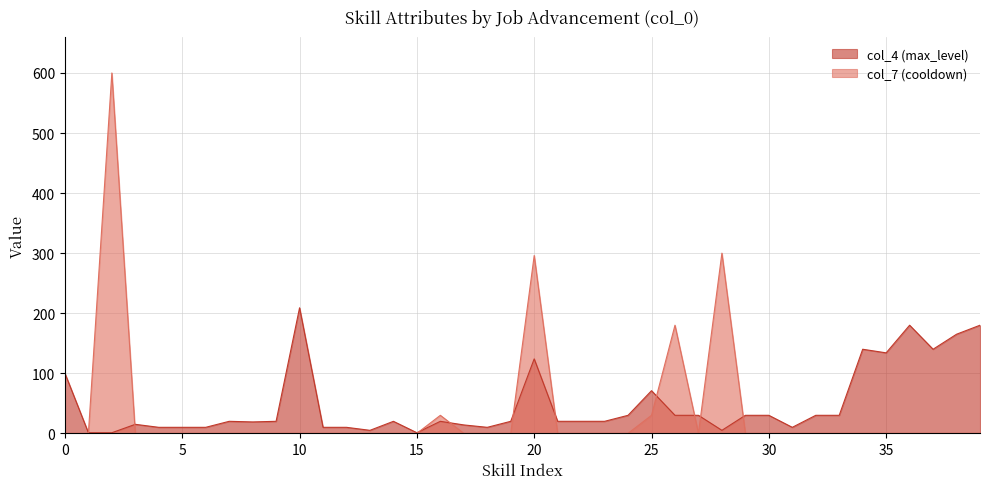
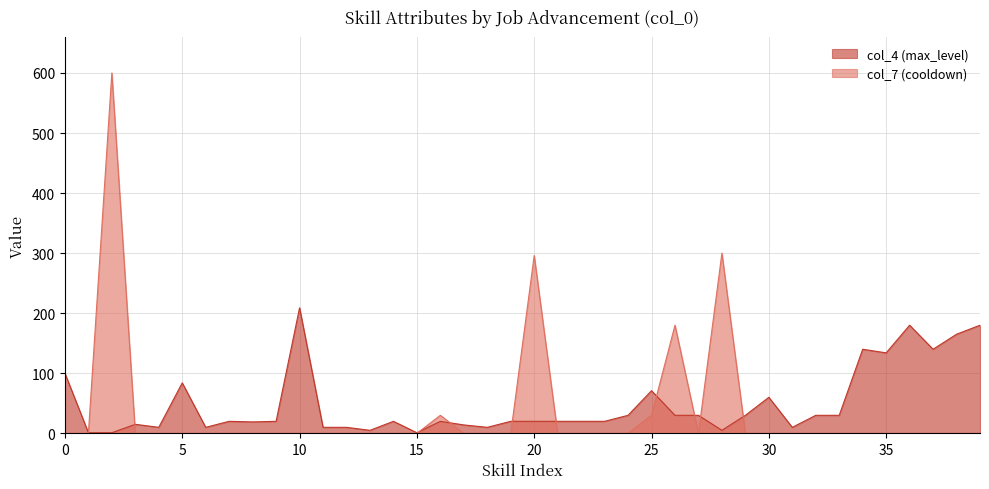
  {
    "col_4 (max_level)": {
      "0": 100,
-     "5": 10,
+     "5": 80,
      "10": 210,
-     "20": 120,
+     "20": 20,
      "25": 70,
-     "30": 30,
+     "30": 60,
      "35": 130
    },
    "col_7 (cooldown)": {
      "0": 0,
      "5": 0,
      "10": 0,
      "20": 300,
      "25": 30,
      "30": 0,
      "35": 0
    }
  }
